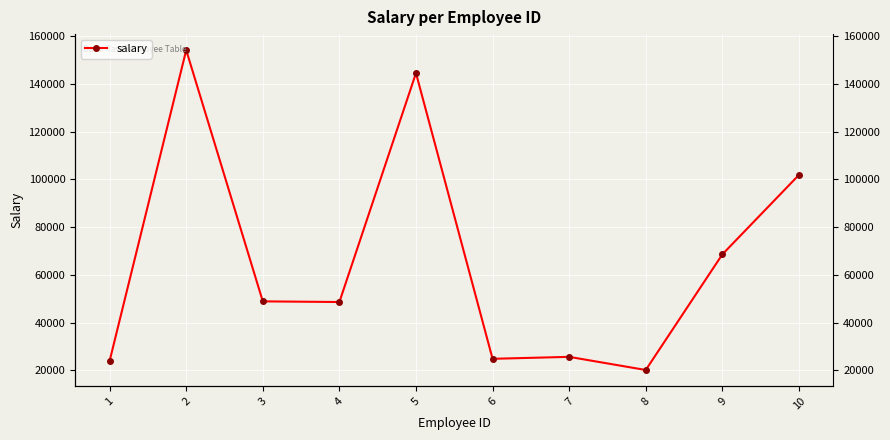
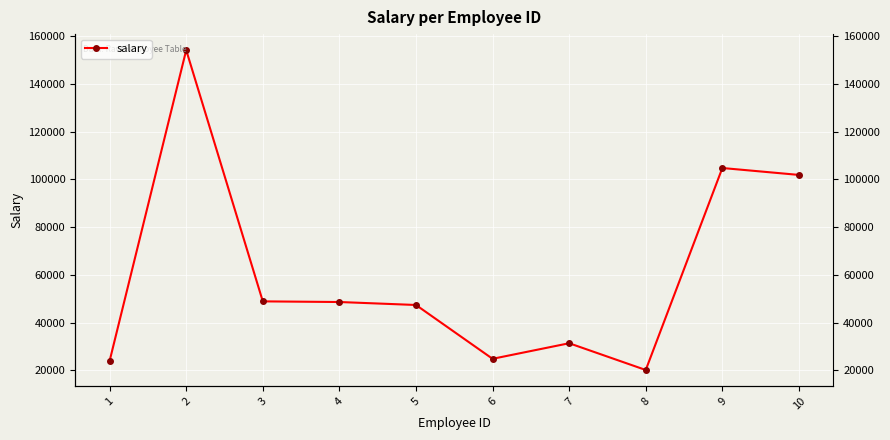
  {
    "1": 24000,
    "2": 154000,
    "3": 49000,
    "4": 49000,
-   "5": 144000,
+   "5": 47000,
    "6": 25000,
-   "7": 26000,
+   "7": 31000,
    "8": 20000,
-   "9": 69000,
+   "9": 105000,
    "10": 102000
  }
